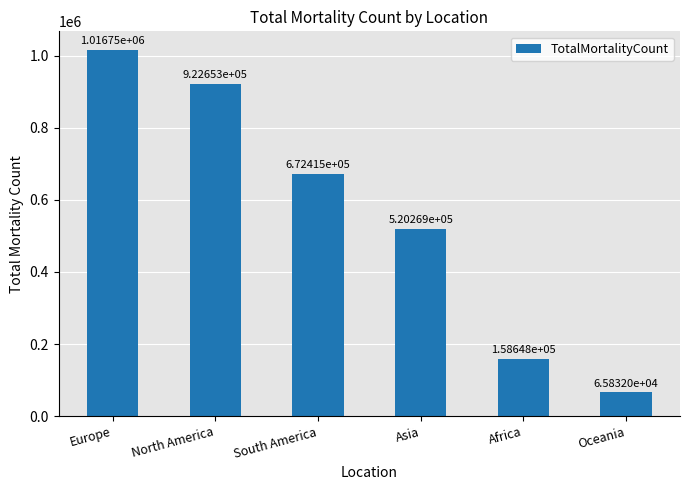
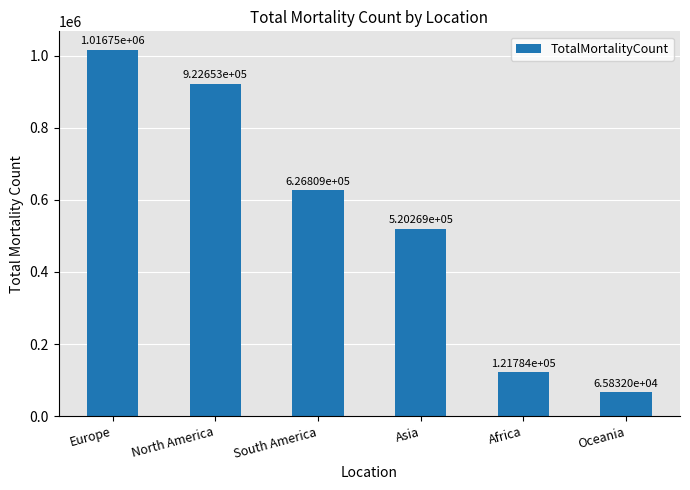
  {
    "Europe": "1.01675e+06",
    "North America": "9.22653e+05",
-   "South America": "6.72415e+05",
+   "South America": "6.26809e+05",
    "Asia": "5.20269e+05",
-   "Africa": "1.58648e+05",
+   "Africa": "1.21784e+05",
    "Oceania": "6.58320e+04"
  }
